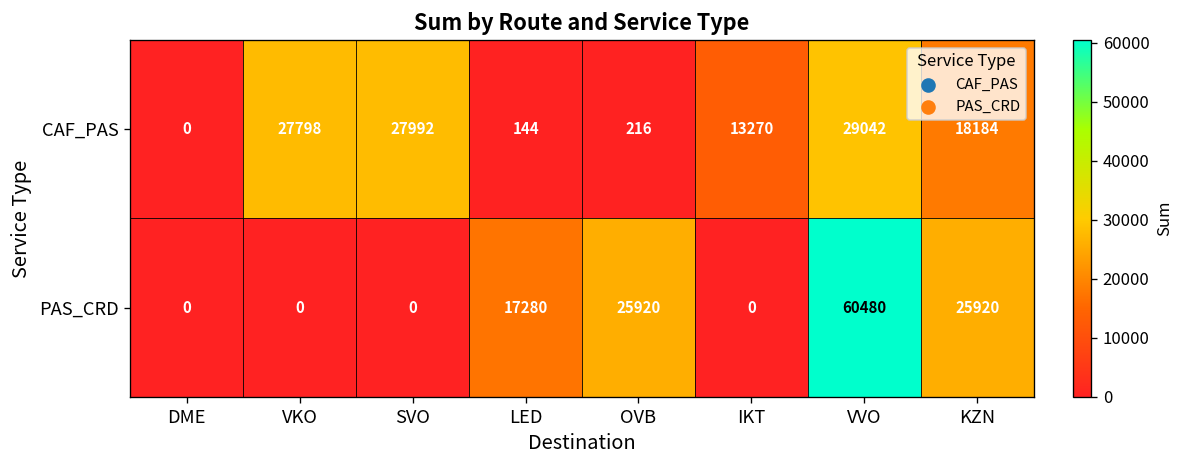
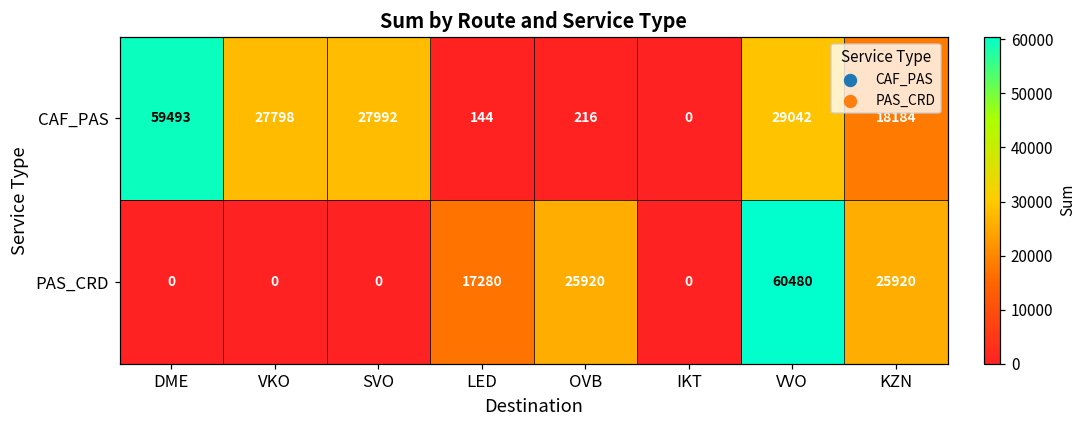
  {
    "CAF_PAS": {
-     "DME": 0,
+     "DME": 59493,
      "VKO": 27798,
      "SVO": 27992,
      "LED": 144,
      "OVB": 216,
-     "IKT": 13270,
+     "IKT": 0,
      "VVO": 29042
    },
    "PAS_CRD": {
      "DME": 0,
      "VKO": 0,
      "SVO": 0,
      "LED": 17280,
      "OVB": 25920,
      "IKT": 0,
      "VVO": 60480,
      "KZN": 25920
    }
  }
